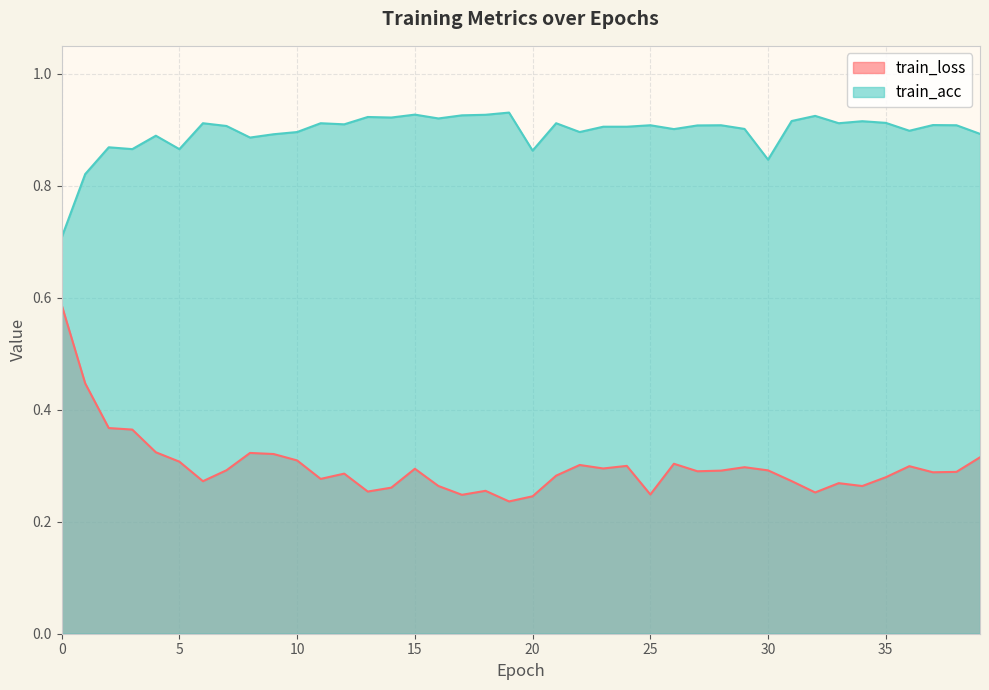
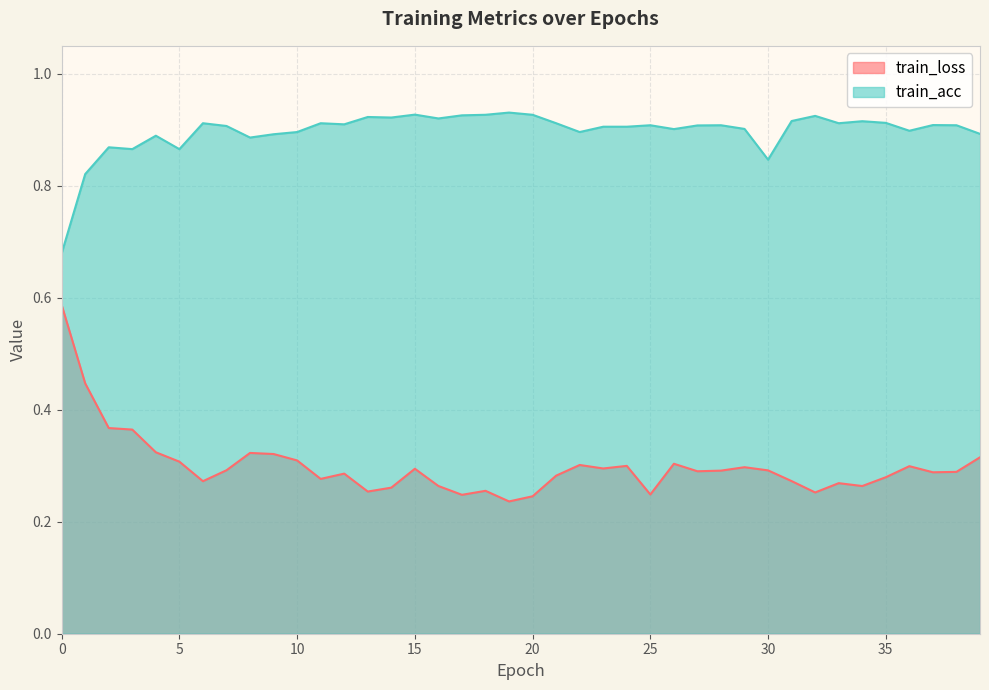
  {
    "train_loss": {
      "0": 0.59,
      "5": 0.31,
      "10": 0.31,
      "15": 0.29,
      "20": 0.25,
      "25": 0.25,
      "30": 0.29,
      "35": 0.28
    },
    "train_acc": {
-     "0": 0.71,
+     "0": 0.68,
      "5": 0.87,
      "10": 0.90,
      "15": 0.93,
-     "20": 0.86,
+     "20": 0.93,
      "25": 0.91,
      "30": 0.85,
      "35": 0.91
    }
  }
